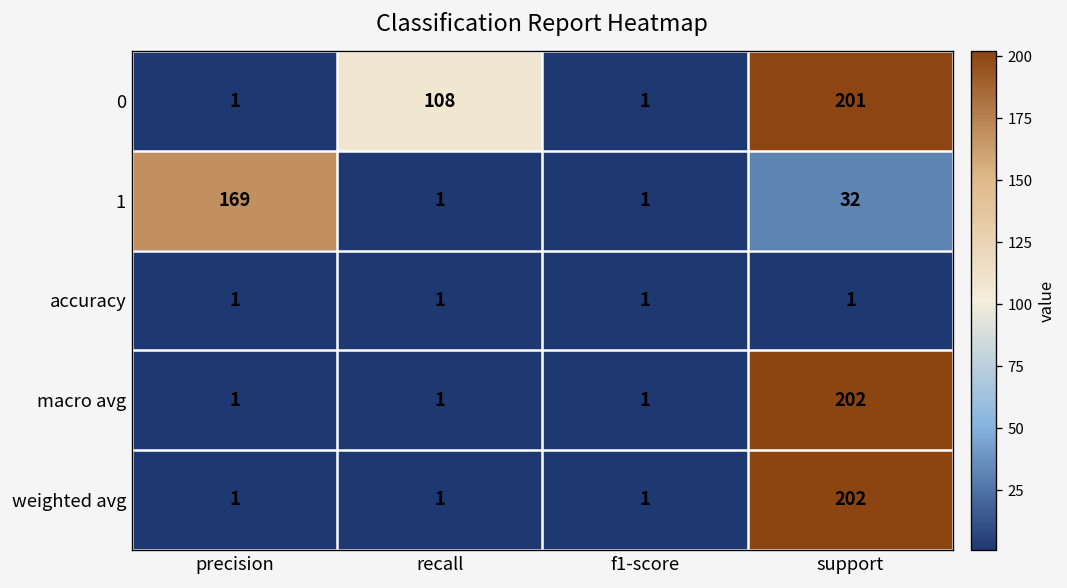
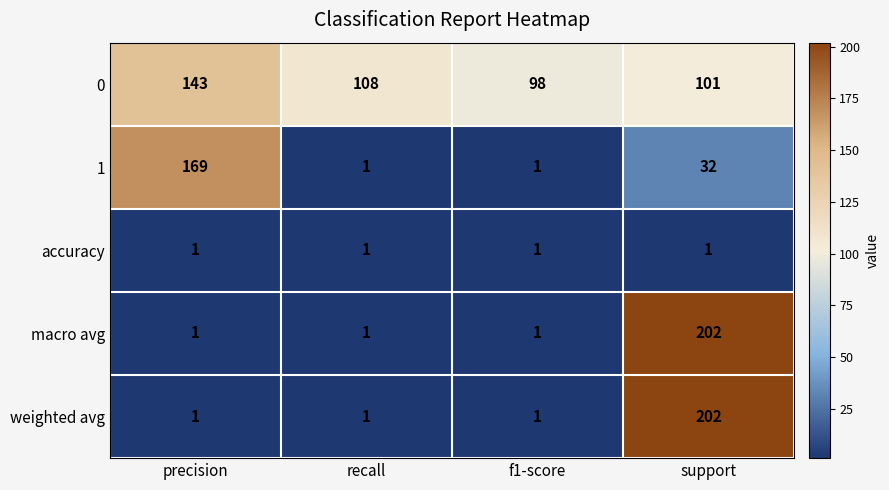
  {
    "0": {
-     "precision": 1,
+     "precision": 143,
      "recall": 108,
-     "f1-score": 1,
-     "support": 201
+     "f1-score": 98,
+     "support": 101
    },
    "1": {
      "precision": 169,
      "recall": 1,
      "f1-score": 1,
      "support": 32
    },
    "accuracy": {
      "precision": 1,
      "recall": 1,
      "f1-score": 1,
      "support": 1
    },
    "macro avg": {
      "precision": 1,
      "recall": 1,
      "f1-score": 1,
      "support": 202
    },
    "weighted avg": {
      "precision": 1,
      "recall": 1,
      "f1-score": 1,
      "support": 202
    }
  }
